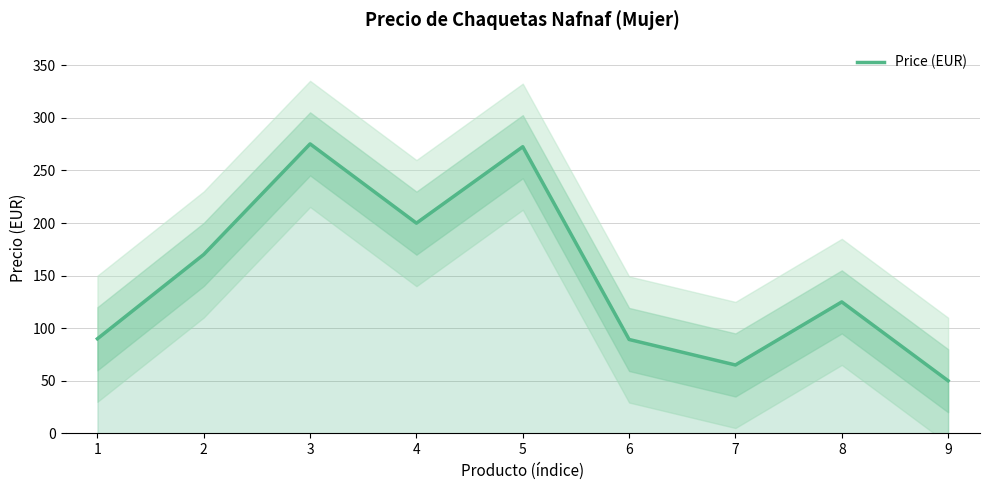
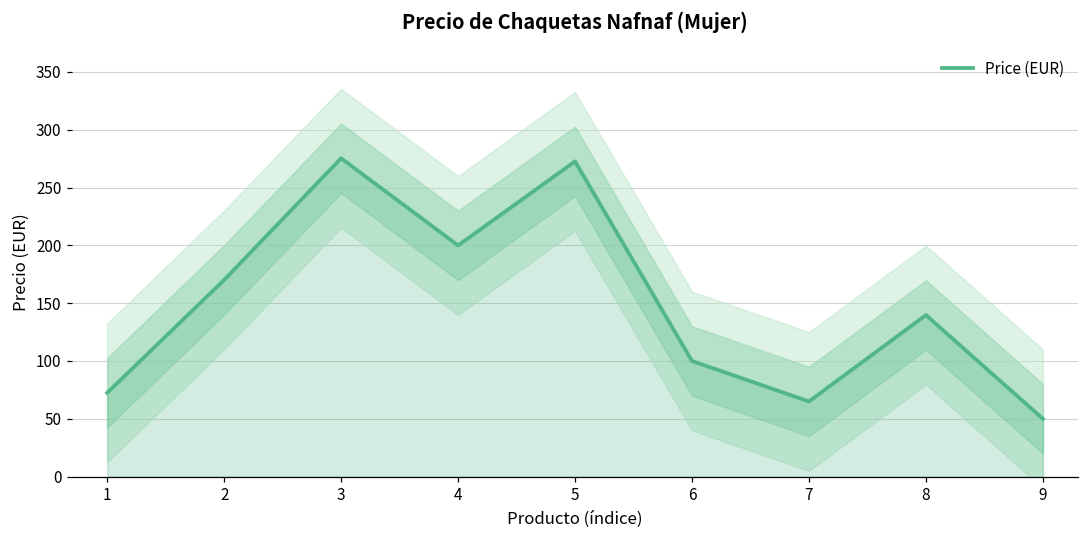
  {
    "Price (EUR)": {
-     "1": 90,
+     "1": 72,
      "2": 170,
      "3": 275,
      "4": 200,
      "5": 273,
-     "6": 89,
+     "6": 100,
      "7": 65,
-     "8": 125,
+     "8": 140,
      "9": 50
    }
  }
